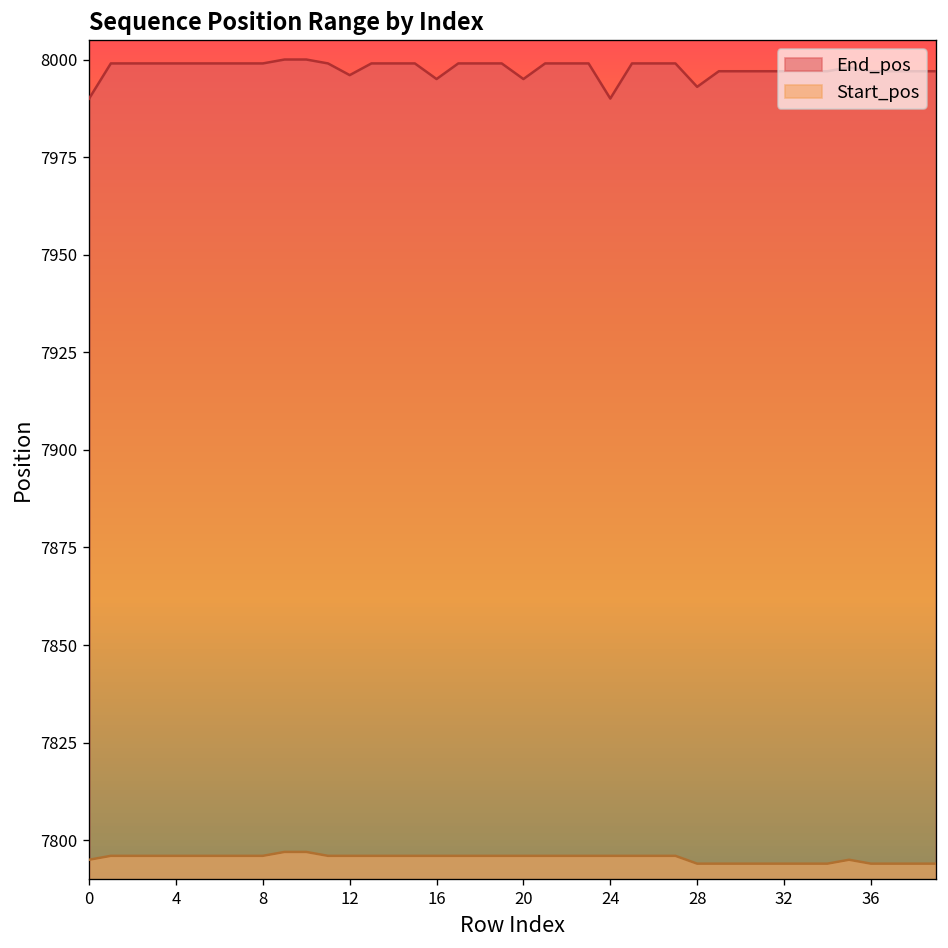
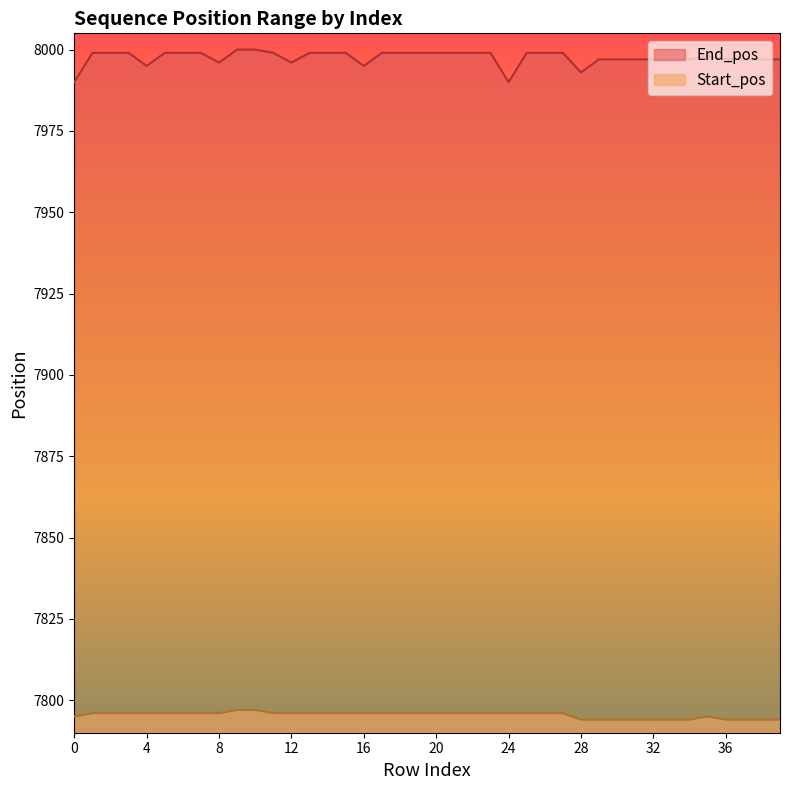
  {
    "End_pos": {
      "0": 7990,
-     "4": 7999,
-     "8": 7999,
+     "4": 7995,
+     "8": 7996,
      "12": 7996,
      "16": 7995,
-     "20": 7995,
+     "20": 7999,
      "24": 7990,
      "28": 7993
    },
    "Start_pos": {
      "0": 7795,
      "4": 7796,
      "8": 7796,
      "12": 7796,
      "16": 7796,
      "20": 7796,
      "24": 7796,
      "28": 7794,
      "32": 7794,
      "36": 7794
    }
  }
